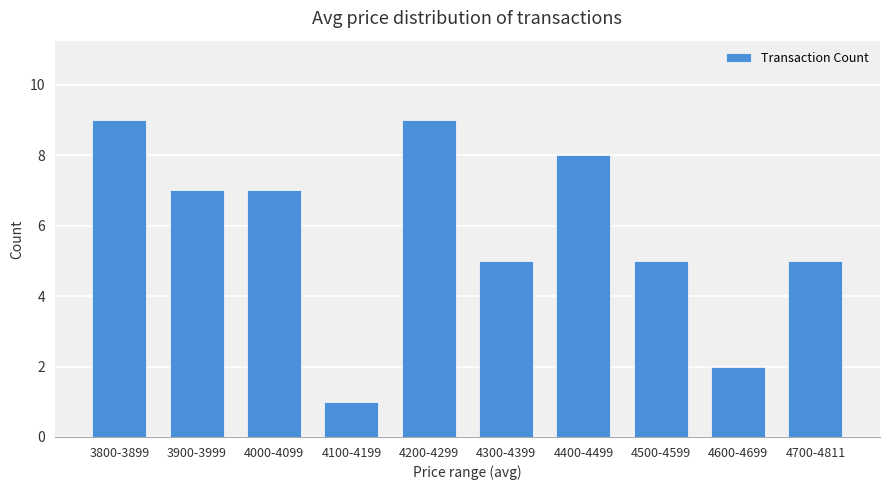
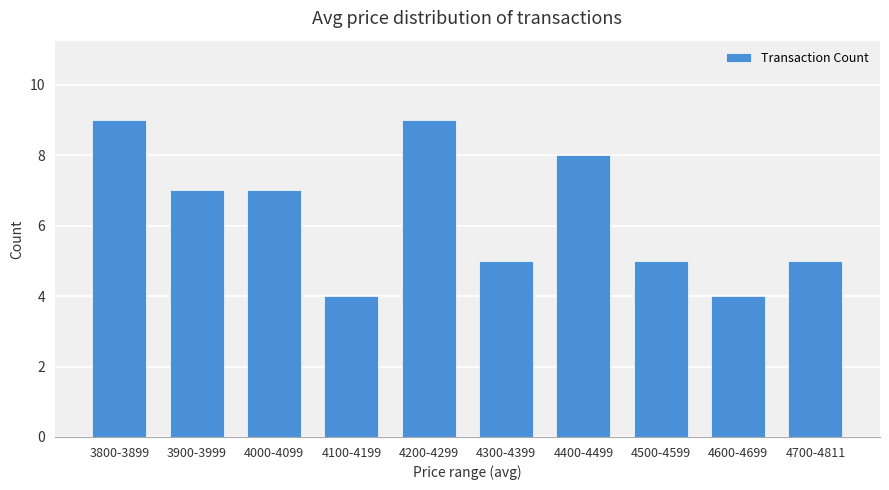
  {
    "3800-3899": 9,
    "3900-3999": 7,
    "4000-4099": 7,
-   "4100-4199": 1,
+   "4100-4199": 4,
    "4200-4299": 9,
    "4300-4399": 5,
    "4400-4499": 8,
    "4500-4599": 5,
-   "4600-4699": 2,
+   "4600-4699": 4,
    "4700-4811": 5
  }
